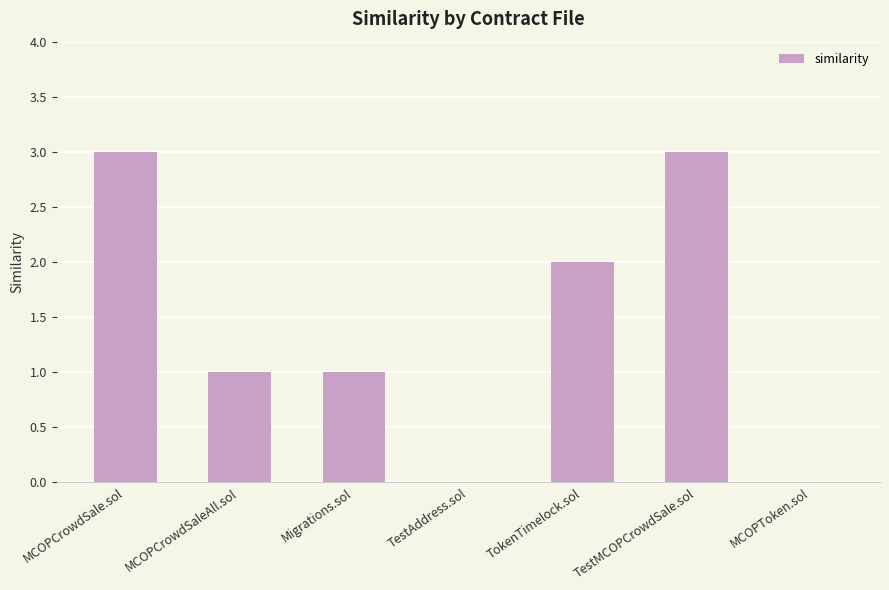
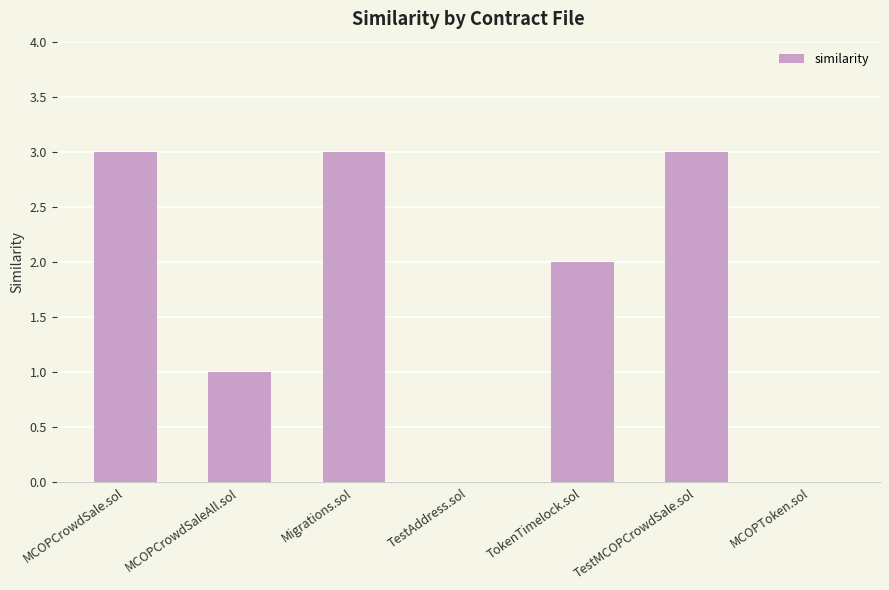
  {
    "MCOPCrowdSale.sol": 3,
    "MCOPCrowdSaleAll.sol": 1,
-   "Migrations.sol": 1,
+   "Migrations.sol": 3,
    "TestAddress.sol": 0,
    "TokenTimelock.sol": 2,
    "TestMCOPCrowdSale.sol": 3,
    "MCOPToken.sol": 0
  }
